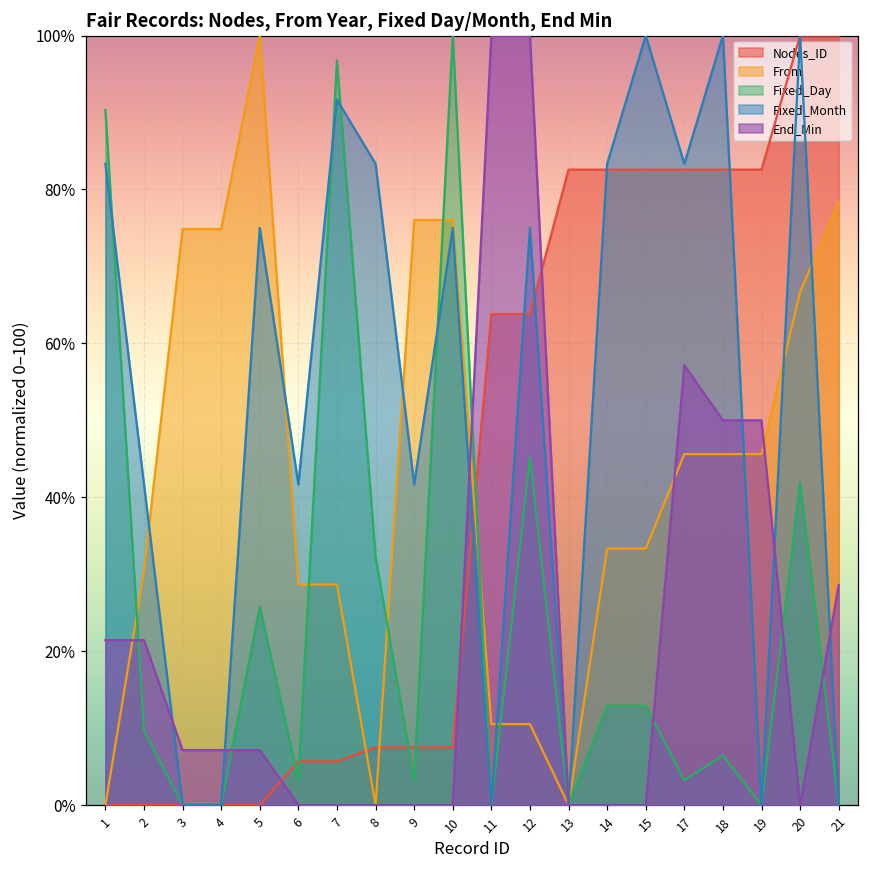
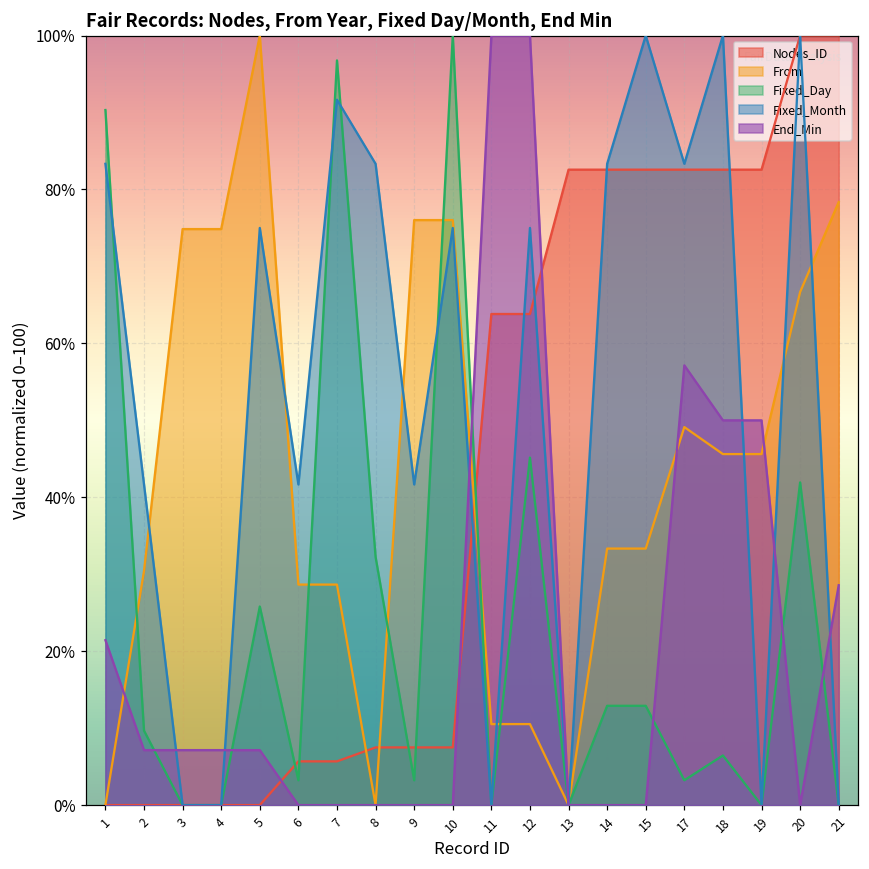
  {
    "Nodes_ID": {
      "2": "0%",
      "5": "0%",
      "6": "6%",
      "7": "6%",
      "8": "7%",
      "9": "7%",
      "10": "7%",
      "11": "64%",
      "12": "64%",
      "13": "83%",
      "14": "83%",
      "15": "83%",
      "17": "83%",
      "18": "83%",
      "19": "83%",
      "21": "100%"
    },
    "From": {
      "2": "30%",
      "3": "75%",
      "4": "75%",
      "5": "100%",
      "6": "29%",
      "7": "29%",
      "9": "76%",
      "10": "76%",
      "11": "11%",
      "12": "11%",
      "14": "33%",
      "15": "33%",
-     "17": "46%",
+     "17": "49%",
      "18": "46%",
      "19": "46%",
      "20": "67%",
      "21": "78%"
    },
    "Fixed_Day": {
      "1": "90%",
      "2": "10%",
      "5": "26%",
      "6": "3%",
      "7": "97%",
      "8": "32%",
      "9": "3%",
      "10": "100%",
      "12": "45%",
      "14": "13%",
      "15": "13%",
      "17": "3%",
      "18": "6%",
      "20": "42%"
    },
    "Fixed_Month": {
      "1": "83%",
      "2": "42%",
      "5": "75%",
      "6": "42%",
      "7": "92%",
      "8": "83%",
      "9": "42%",
      "10": "75%",
      "12": "75%",
      "14": "83%",
      "15": "100%",
      "17": "83%",
      "18": "100%"
    },
    "End_Min": {
      "1": "21%",
-     "2": "21%",
+     "2": "7%",
      "3": "7%",
      "4": "7%",
      "5": "7%",
      "6": "0%",
      "7": "0%",
      "9": "0%",
      "10": "0%",
      "11": "100%",
      "12": "100%",
      "14": "0%",
      "15": "0%",
      "17": "57%",
      "18": "50%",
      "19": "50%",
      "20": "0%",
      "21": "29%"
    }
  }
